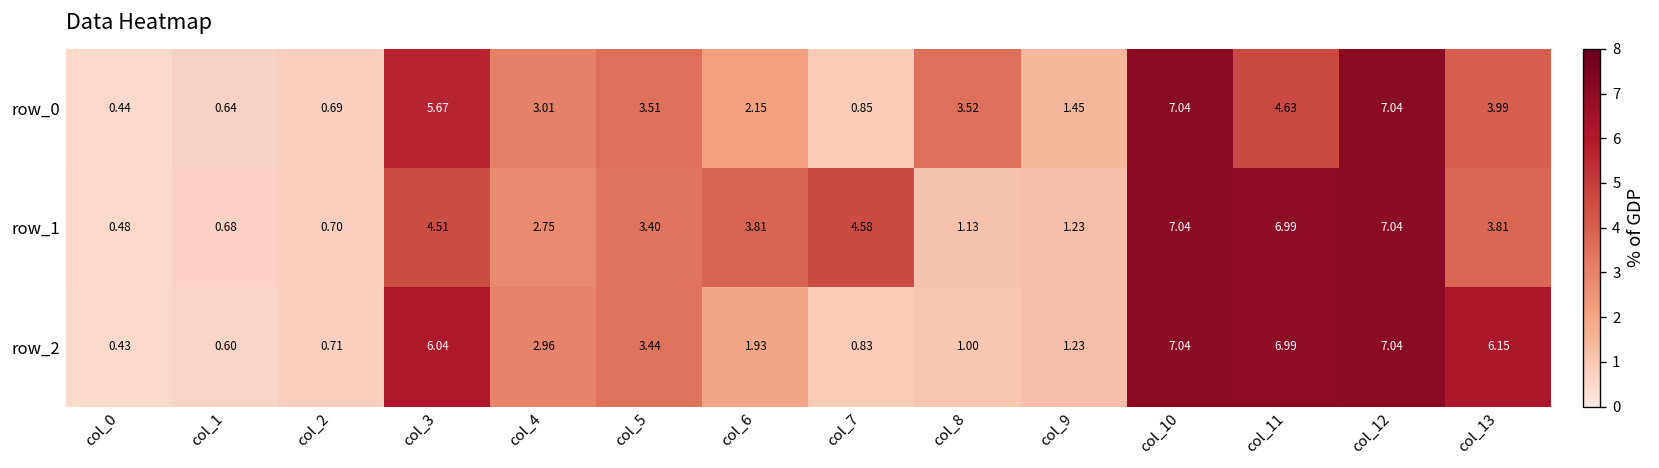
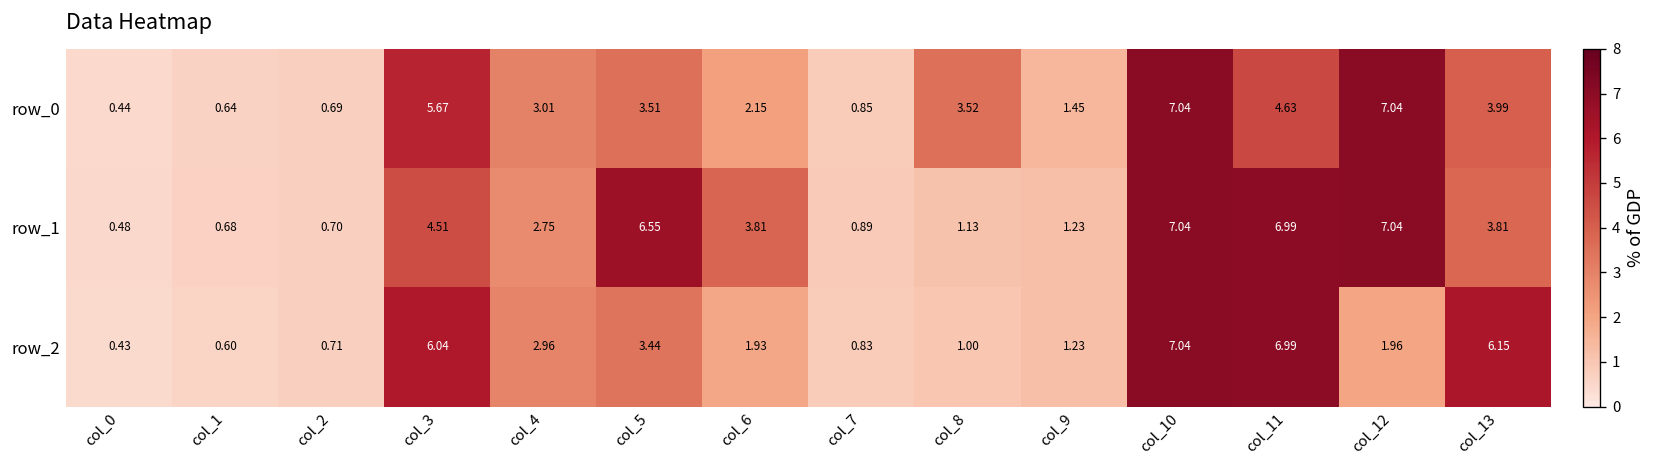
  {
    "row_0": {
      "col_0": 0.44,
      "col_1": 0.64,
      "col_2": 0.69,
      "col_3": 5.67,
      "col_4": 3.01,
      "col_5": 3.51,
      "col_6": 2.15,
      "col_7": 0.85,
      "col_8": 3.52,
      "col_9": 1.45,
      "col_10": 7.04,
      "col_11": 4.63,
      "col_12": 7.04,
      "col_13": 3.99
    },
    "row_1": {
      "col_0": 0.48,
      "col_1": 0.68,
      "col_2": 0.70,
      "col_3": 4.51,
      "col_4": 2.75,
-     "col_5": 3.40,
+     "col_5": 6.55,
      "col_6": 3.81,
-     "col_7": 4.58,
+     "col_7": 0.89,
      "col_8": 1.13,
      "col_9": 1.23,
      "col_10": 7.04,
      "col_11": 6.99,
      "col_12": 7.04,
      "col_13": 3.81
    },
    "row_2": {
      "col_0": 0.43,
      "col_1": 0.60,
      "col_2": 0.71,
      "col_3": 6.04,
      "col_4": 2.96,
      "col_5": 3.44,
      "col_6": 1.93,
      "col_7": 0.83,
      "col_8": 1.00,
      "col_9": 1.23,
      "col_10": 7.04,
      "col_11": 6.99,
-     "col_12": 7.04,
+     "col_12": 1.96,
      "col_13": 6.15
    }
  }
